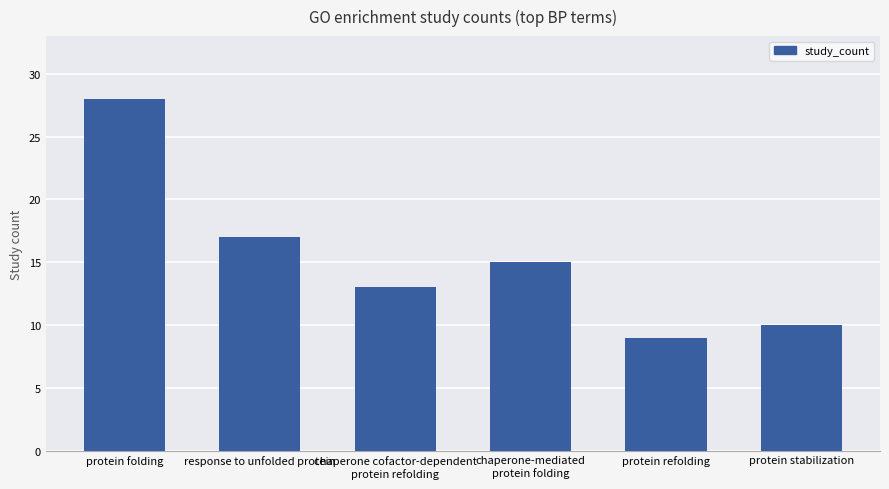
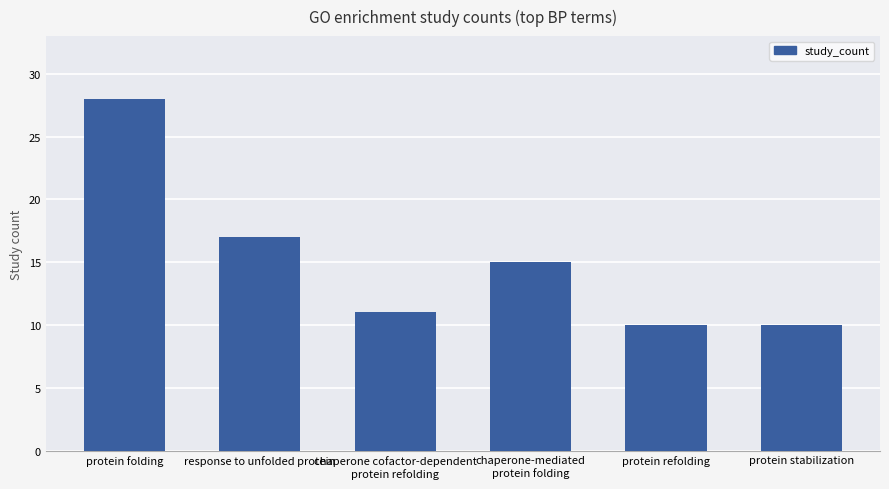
  {
    "protein folding": 28,
    "response to unfolded protein": 17,
-   "chaperone cofactor-dependent protein refolding": 13,
+   "chaperone cofactor-dependent protein refolding": 11,
    "chaperone-mediated protein folding": 15,
-   "protein refolding": 9,
+   "protein refolding": 10,
    "protein stabilization": 10
  }
